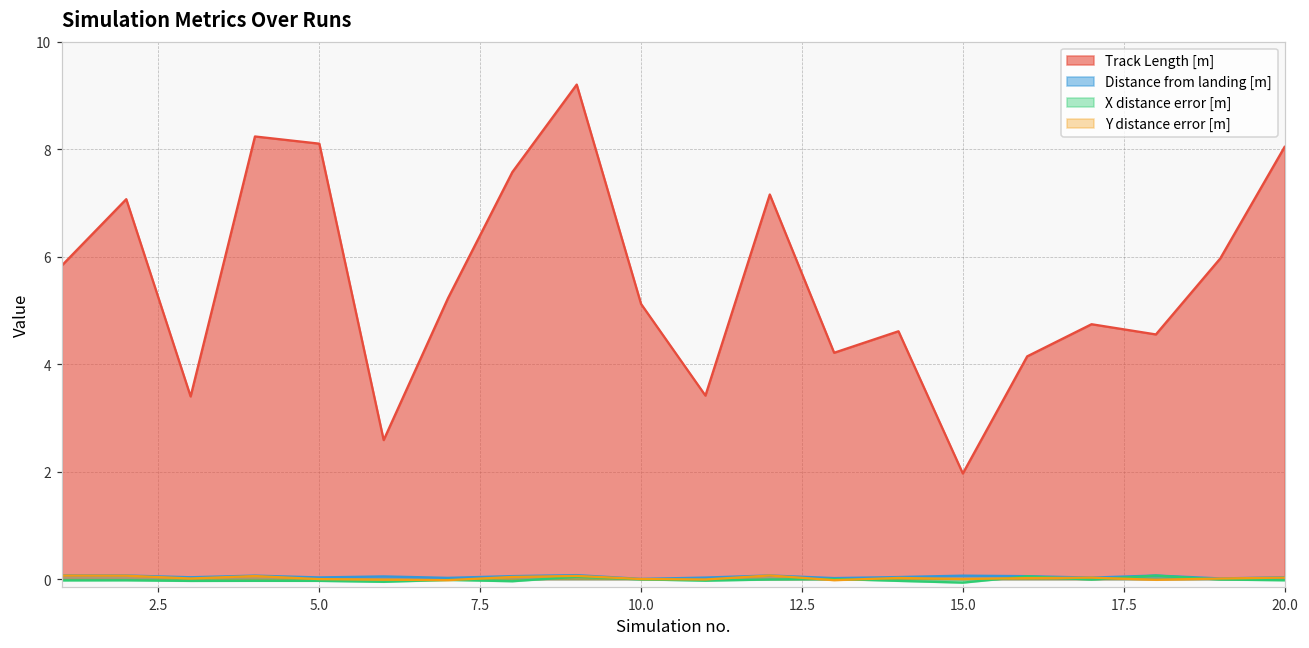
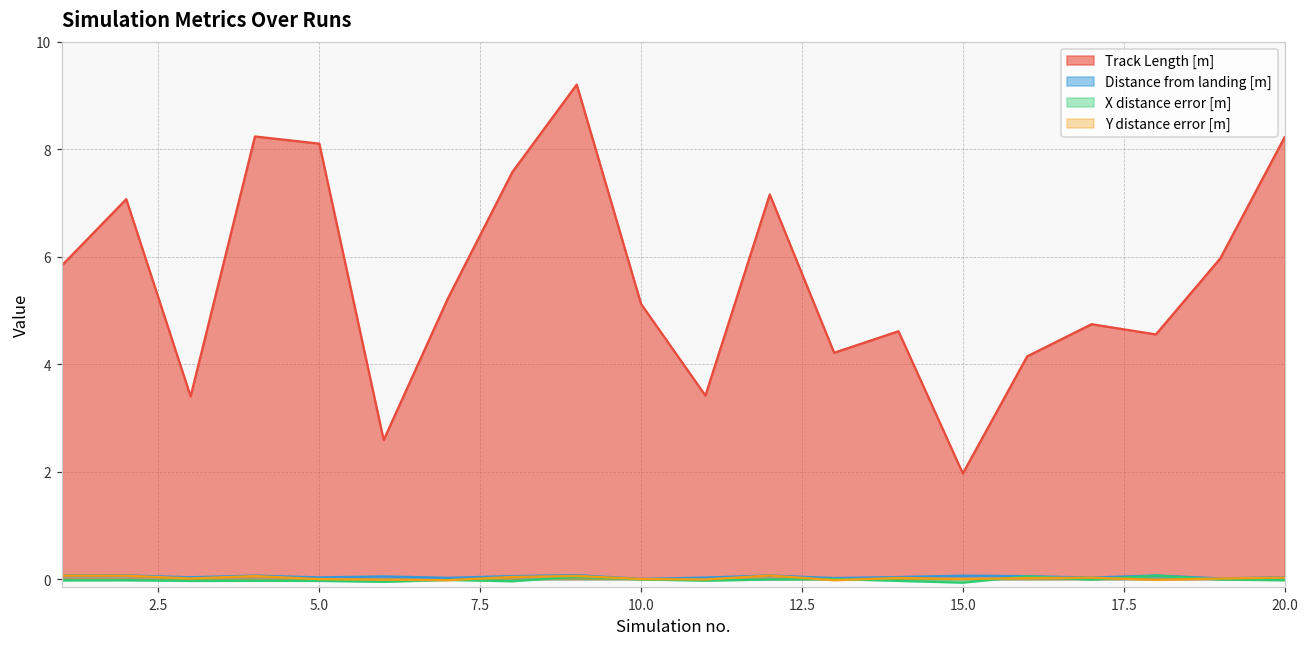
  {
    "Track Length [m]": {
      "5.0": 8.1,
      "10.0": 5.1,
      "15.0": 2.0,
-     "20.0": 8.0
+     "20.0": 8.2
    },
    "Distance from landing [m]": {
      "15.0": 0.1
    }
  }
